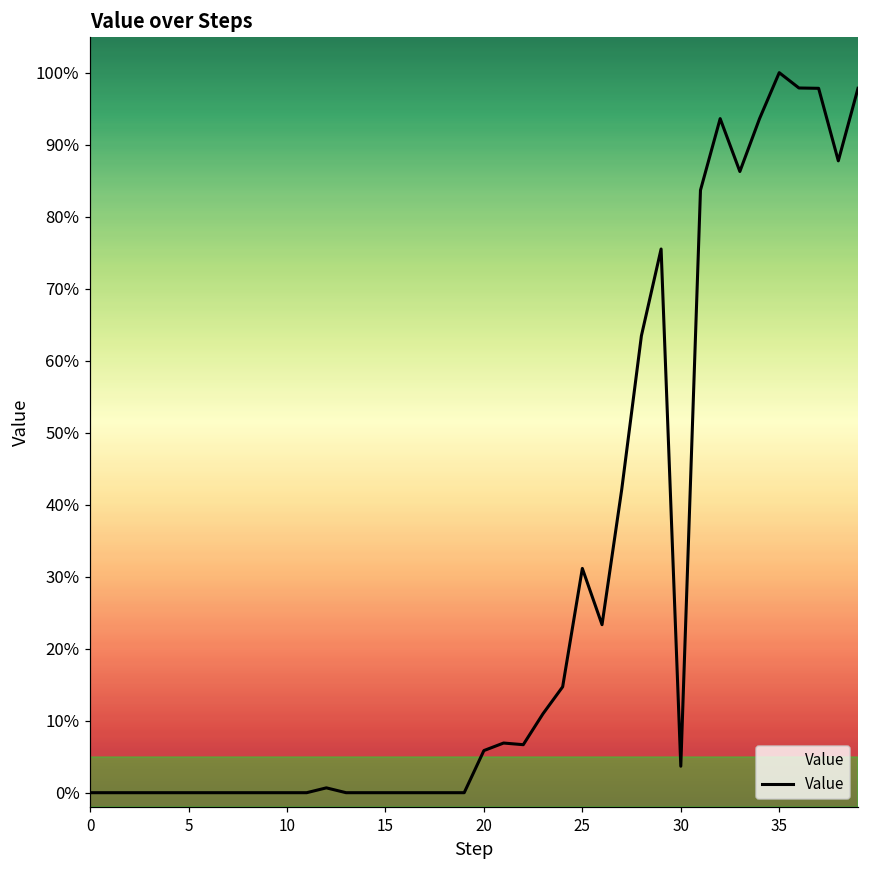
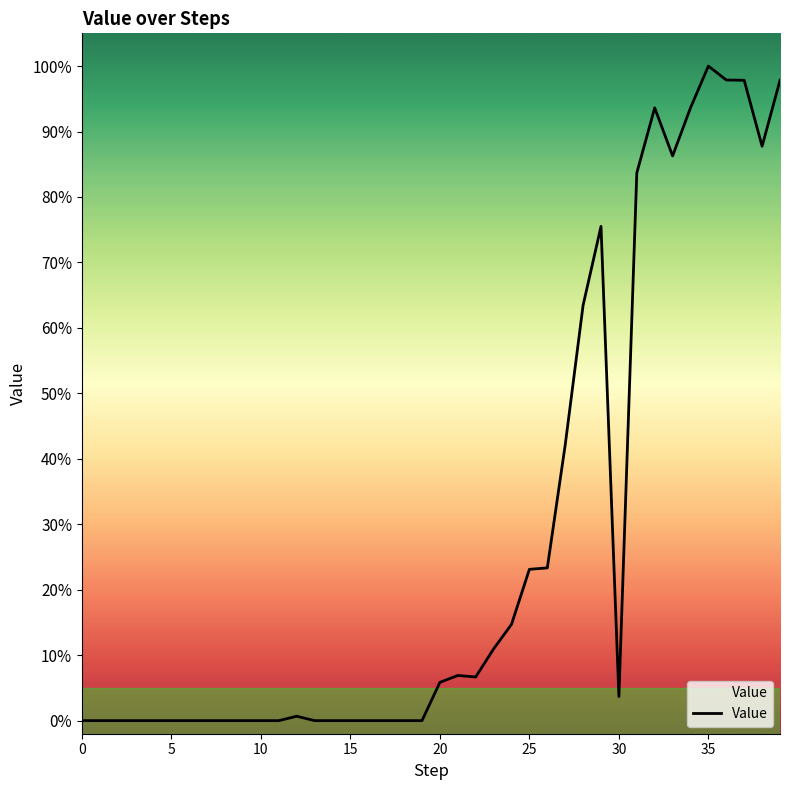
  {
    "20": "6%",
-   "25": "31%",
+   "25": "23%",
    "35": "100%"
  }
